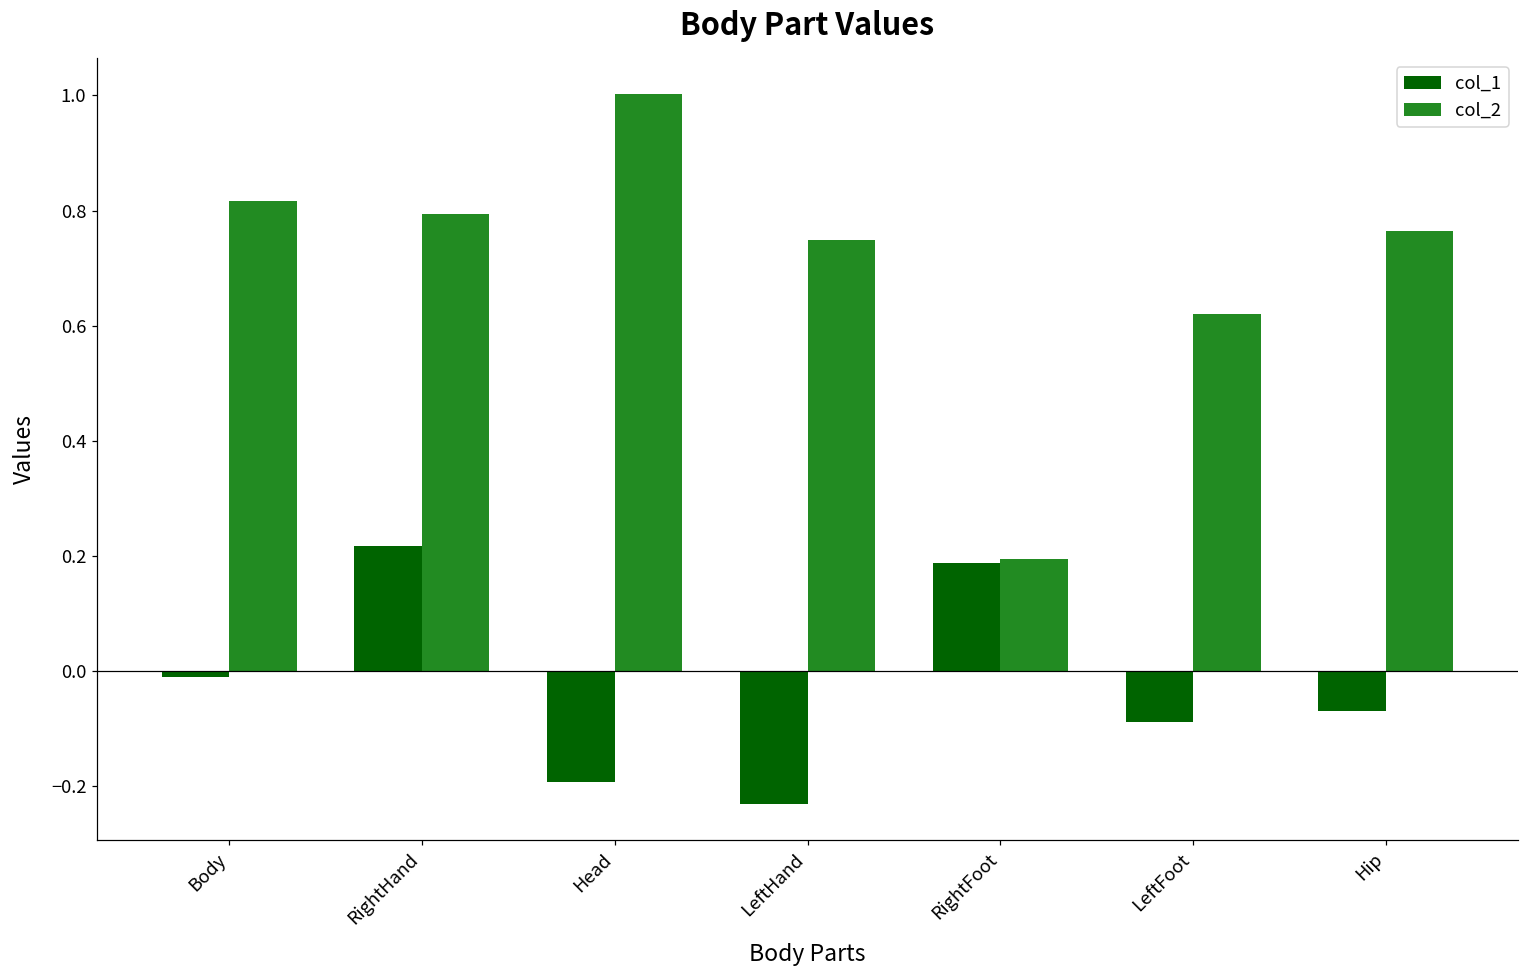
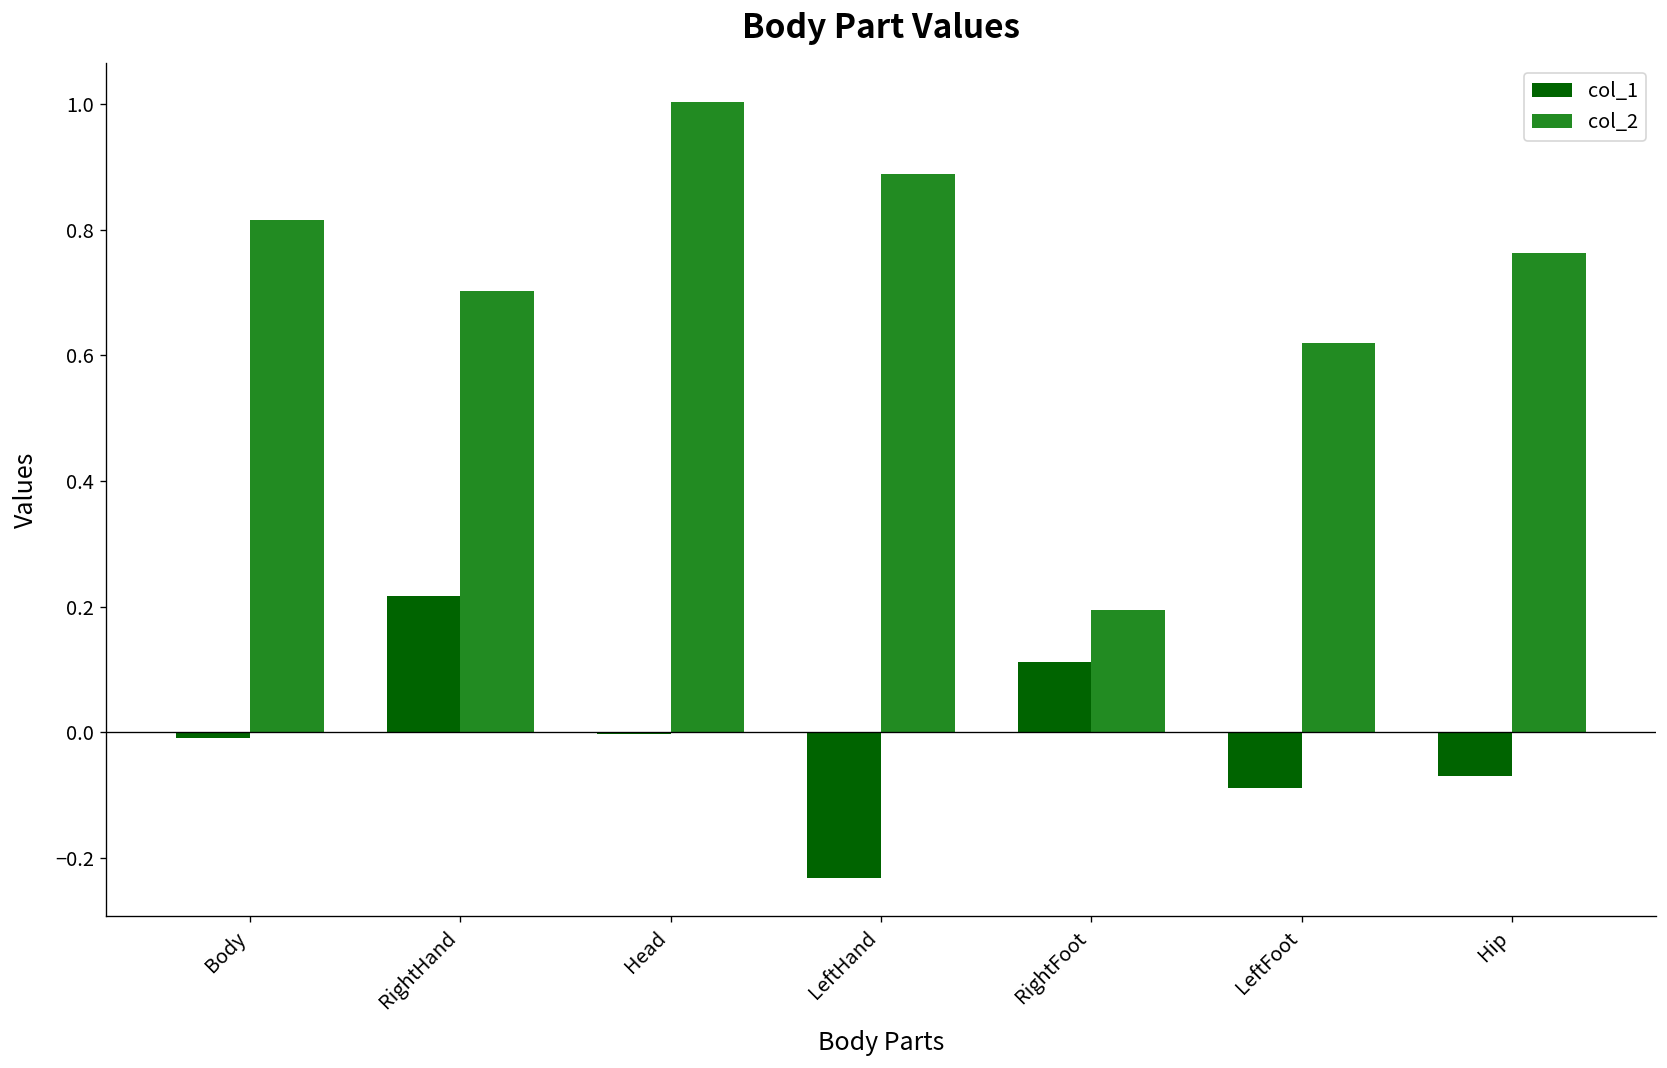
  {
    "col_1": {
      "Body": -0.01,
      "RightHand": 0.22,
-     "Head": -0.19,
+     "Head": 0.00,
      "LeftHand": -0.23,
-     "RightFoot": 0.19,
+     "RightFoot": 0.11,
      "LeftFoot": -0.09,
      "Hip": -0.07
    },
    "col_2": {
      "Body": 0.82,
-     "RightHand": 0.79,
+     "RightHand": 0.70,
      "Head": 1.00,
-     "LeftHand": 0.75,
+     "LeftHand": 0.89,
      "RightFoot": 0.19,
      "LeftFoot": 0.62,
      "Hip": 0.76
    }
  }
